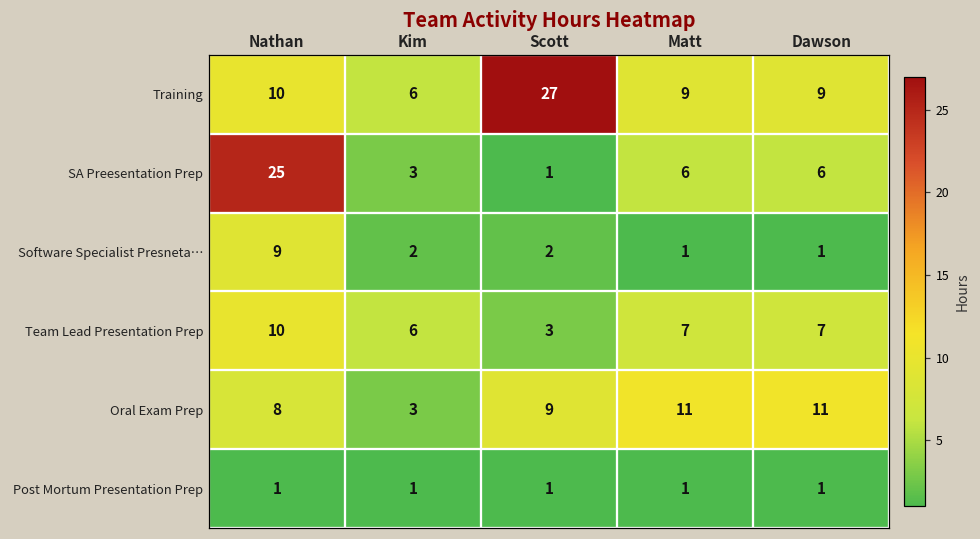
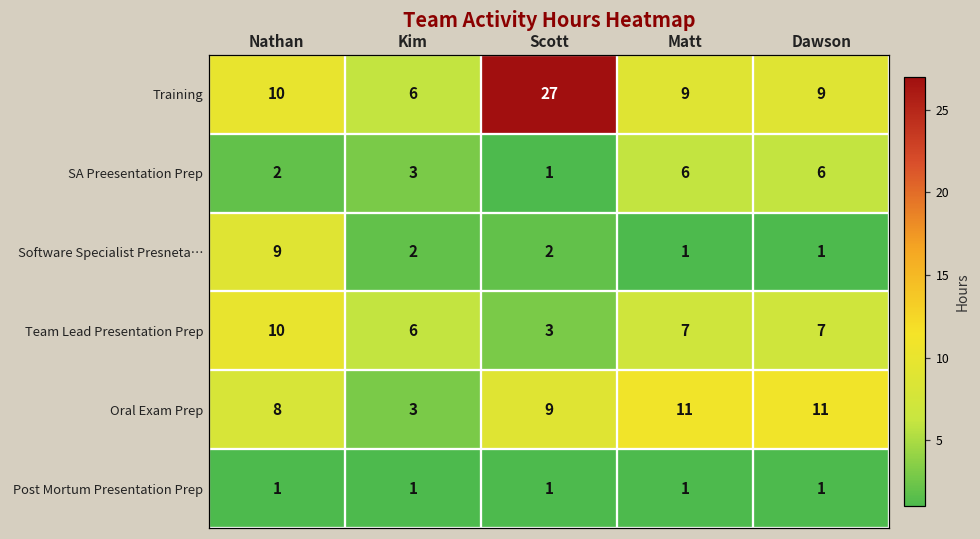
  {
    "Training": {
      "Nathan": 10,
      "Kim": 6,
      "Scott": 27,
      "Matt": 9,
      "Dawson": 9
    },
    "SA Preesentation Prep": {
-     "Nathan": 25,
+     "Nathan": 2,
      "Kim": 3,
      "Scott": 1,
      "Matt": 6,
      "Dawson": 6
    },
    "Software Specialist Presneta…": {
      "Nathan": 9,
      "Kim": 2,
      "Scott": 2,
      "Matt": 1,
      "Dawson": 1
    },
    "Team Lead Presentation Prep": {
      "Nathan": 10,
      "Kim": 6,
      "Scott": 3,
      "Matt": 7,
      "Dawson": 7
    },
    "Oral Exam Prep": {
      "Nathan": 8,
      "Kim": 3,
      "Scott": 9,
      "Matt": 11,
      "Dawson": 11
    },
    "Post Mortum Presentation Prep": {
      "Nathan": 1,
      "Kim": 1,
      "Scott": 1,
      "Matt": 1,
      "Dawson": 1
    }
  }
